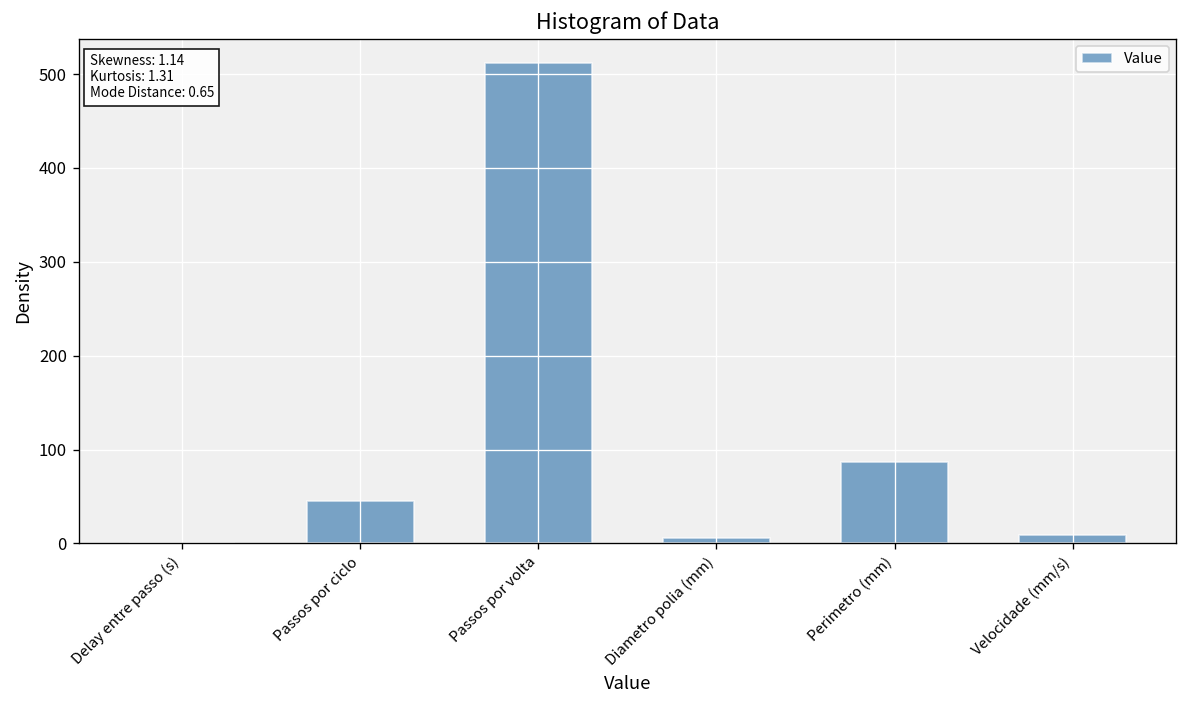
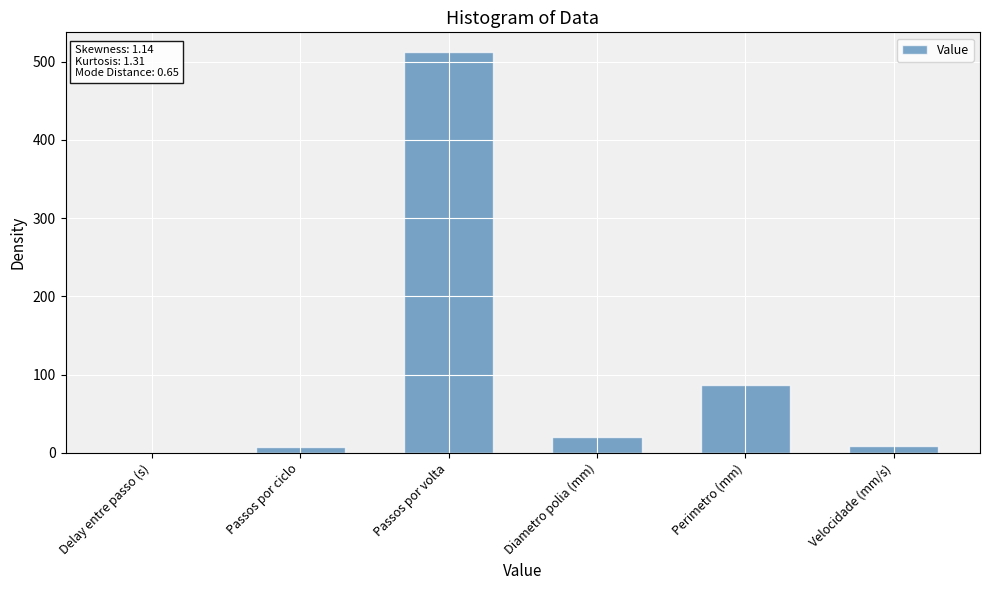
  {
-   "Passos por ciclo": 50,
+   "Passos por ciclo": 10,
    "Passos por volta": 510,
-   "Diametro polia (mm)": 10,
+   "Diametro polia (mm)": 20,
    "Perimetro (mm)": 90,
    "Velocidade (mm/s)": 10
  }
